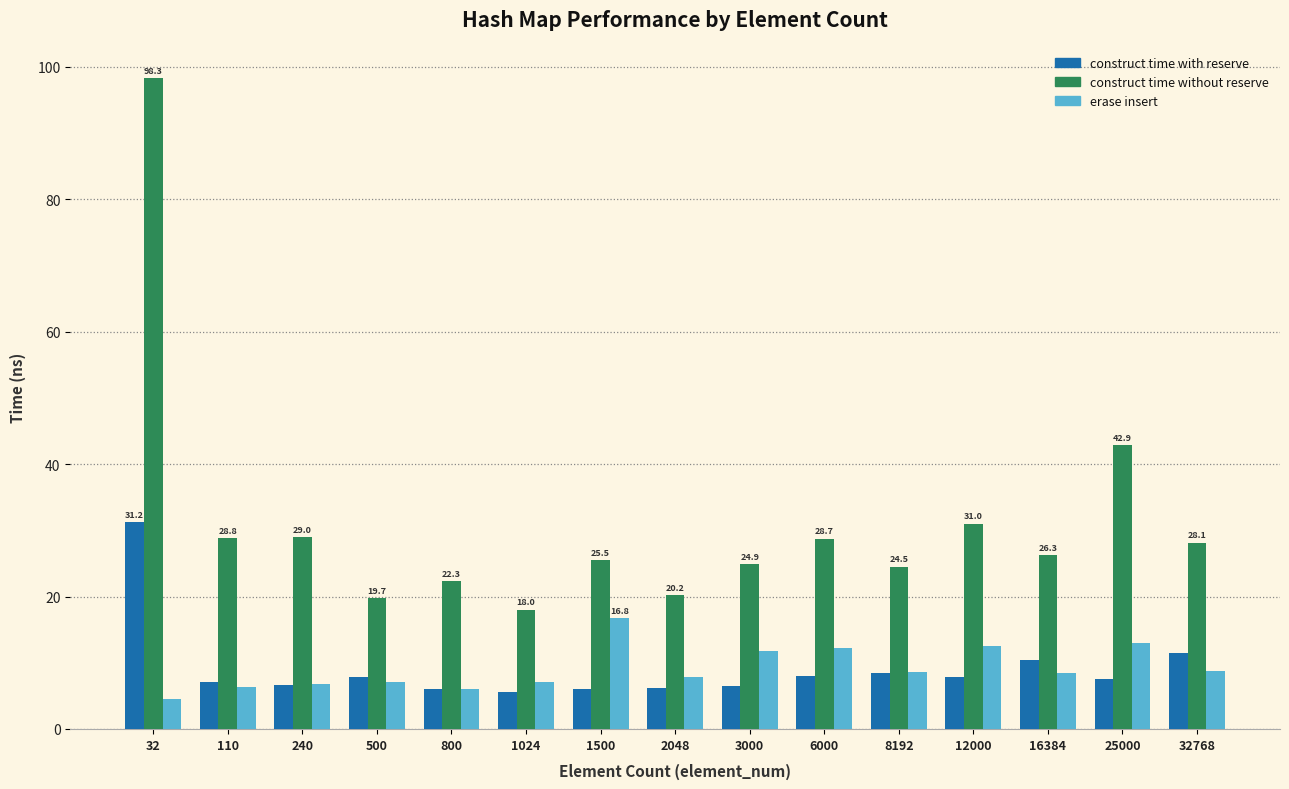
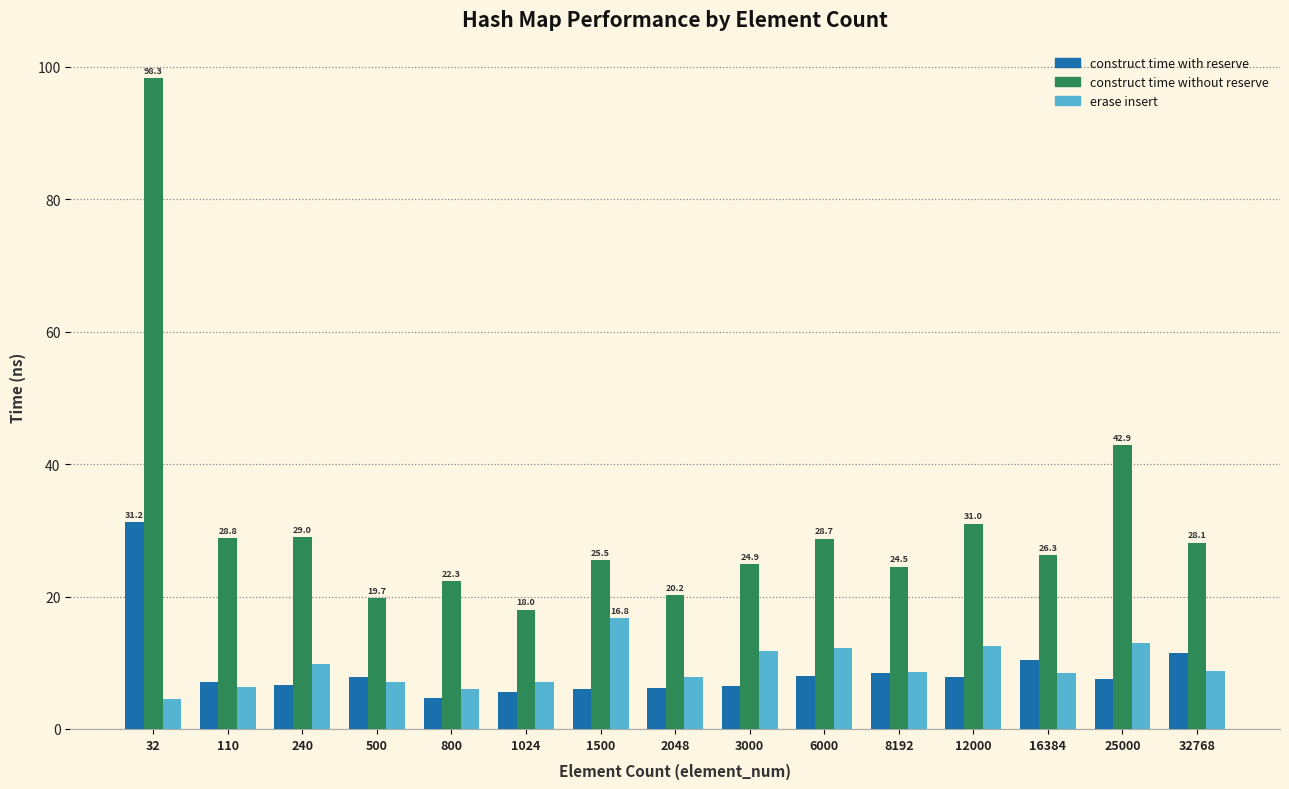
  {
    "construct time with reserve": {
      "110": 7,
      "240": 7,
      "500": 8,
-     "800": 6,
+     "800": 5,
      "1024": 6,
      "1500": 6,
      "2048": 6,
      "3000": 6,
      "6000": 8,
      "8192": 8,
      "12000": 8,
      "16384": 10,
      "25000": 7,
      "32768": 11
    },
    "construct time without reserve": {
      "32": 98.3,
      "110": 28.8,
      "240": 29.0,
      "500": 19.7,
      "800": 22.3,
      "1024": 18.0,
      "1500": 25.5,
      "2048": 20.2,
      "3000": 24.9,
      "6000": 28.7,
      "8192": 24.5,
      "12000": 31.0,
      "16384": 26.3,
      "25000": 42.9,
      "32768": 28.1
    },
    "erase insert": {
      "32": 5,
      "110": 6,
-     "240": 7,
+     "240": 10,
      "500": 7,
      "800": 6,
      "1024": 7,
      "2048": 8,
      "3000": 12,
      "6000": 12,
      "8192": 9,
      "12000": 13,
      "16384": 9,
      "25000": 13,
      "32768": 9
    }
  }
